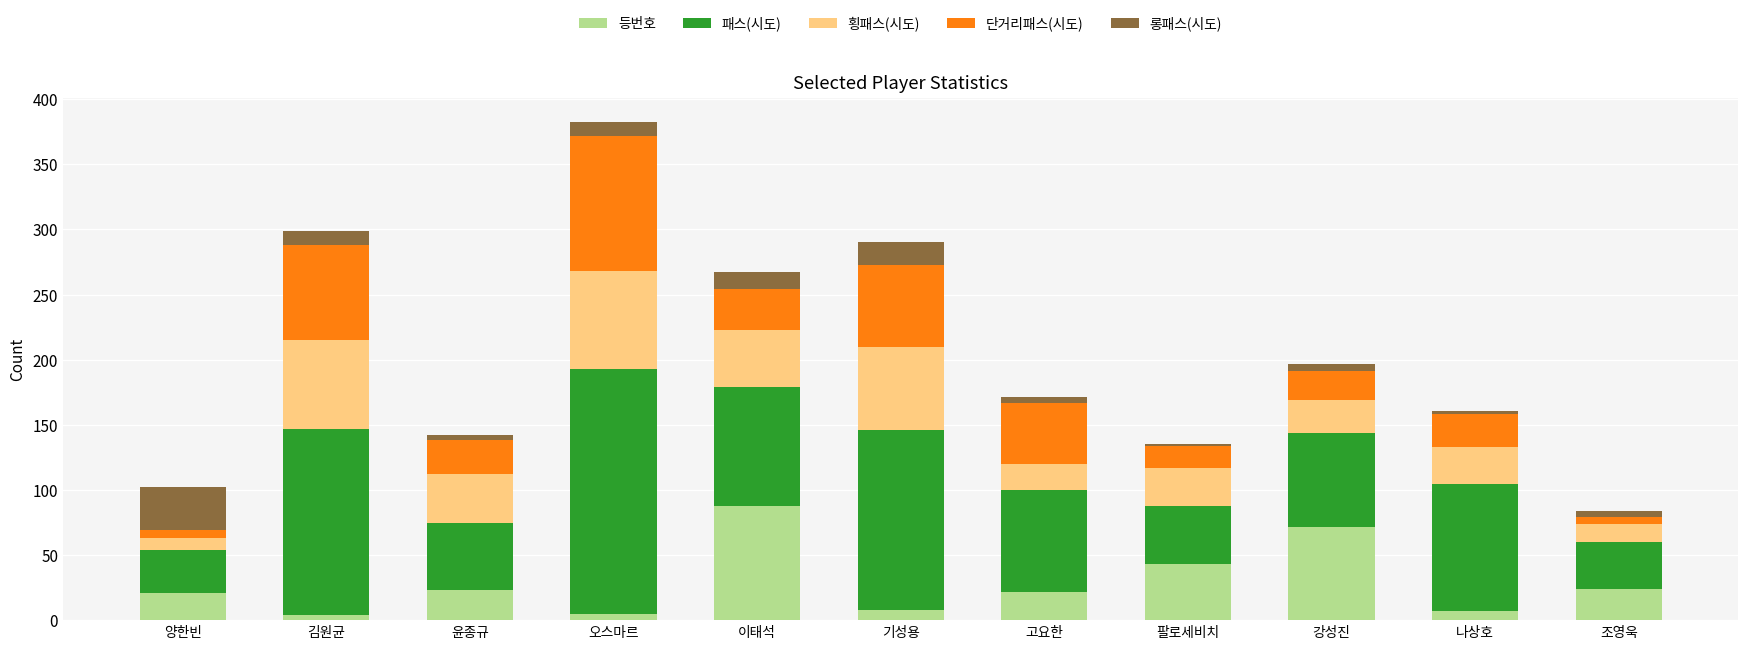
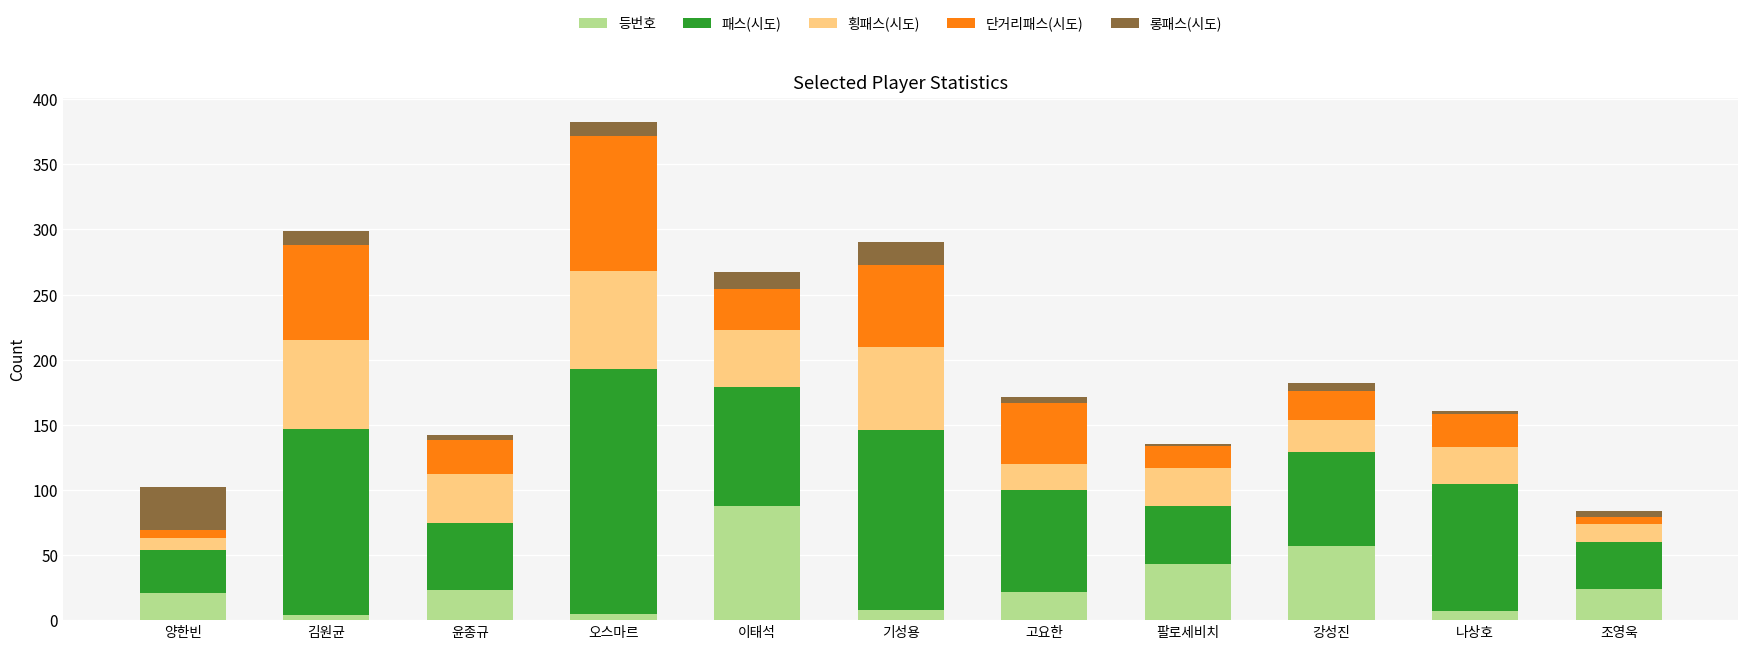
  {
    "등번호": {
      "양한빈": 21,
      "김원균": 4,
      "윤종규": 23,
      "오스마르": 5,
      "이태석": 88,
      "기성용": 8,
      "고요한": 22,
      "팔로세비치": 43,
-     "강성진": 72,
+     "강성진": 57,
      "나상호": 7,
      "조영욱": 24
    },
    "패스(시도)": {
      "양한빈": 33,
      "김원균": 143,
      "윤종규": 52,
      "오스마르": 188,
      "이태석": 91,
      "기성용": 138,
      "고요한": 78,
      "팔로세비치": 45,
      "강성진": 72,
      "나상호": 98,
      "조영욱": 36
    },
    "횡패스(시도)": {
      "양한빈": 9,
      "김원균": 68,
      "윤종규": 37,
      "오스마르": 75,
      "이태석": 44,
      "기성용": 64,
      "고요한": 20,
      "팔로세비치": 29,
      "강성진": 25,
      "나상호": 28,
      "조영욱": 14
    },
    "단거리패스(시도)": {
      "양한빈": 6,
      "김원균": 73,
      "윤종규": 26,
      "오스마르": 104,
      "이태석": 31,
      "기성용": 63,
      "고요한": 47,
      "팔로세비치": 17,
      "강성진": 22,
      "나상호": 25,
      "조영욱": 5
    },
    "롱패스(시도)": {
      "양한빈": 33,
      "김원균": 11,
      "윤종규": 4,
      "오스마르": 10,
      "이태석": 13,
      "기성용": 17,
      "고요한": 4,
      "강성진": 6,
      "나상호": 3,
      "조영욱": 5
    }
  }
